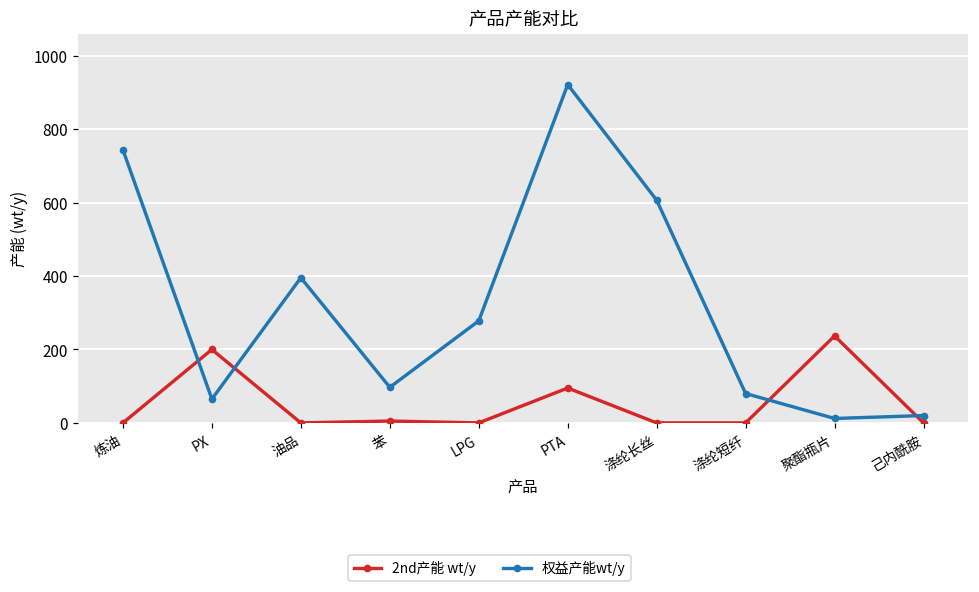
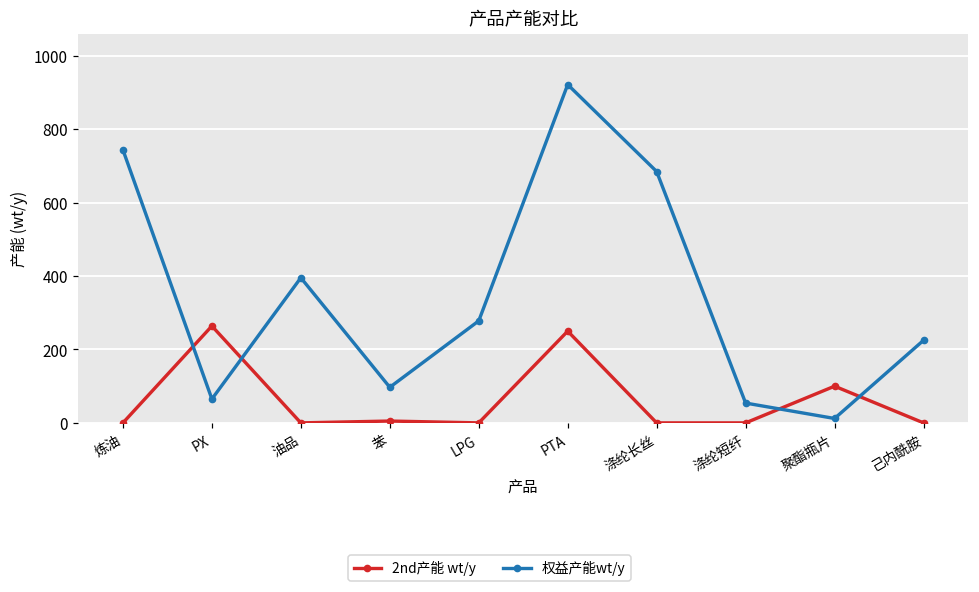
  {
    "2nd产能 wt/y": {
      "炼油": 0,
-     "PX": 200,
+     "PX": 260,
      "油品": 0,
      "苯": 10,
      "LPG": 0,
-     "PTA": 100,
+     "PTA": 250,
      "涤纶长丝": 0,
      "涤纶短纤": 0,
-     "聚酯瓶片": 240,
+     "聚酯瓶片": 100,
      "己内酰胺": 0
    },
    "权益产能wt/y": {
      "炼油": 740,
      "PX": 70,
      "油品": 400,
      "苯": 100,
      "LPG": 280,
      "PTA": 920,
-     "涤纶长丝": 610,
-     "涤纶短纤": 80,
+     "涤纶长丝": 690,
+     "涤纶短纤": 50,
      "聚酯瓶片": 10,
-     "己内酰胺": 20
+     "己内酰胺": 230
    }
  }
